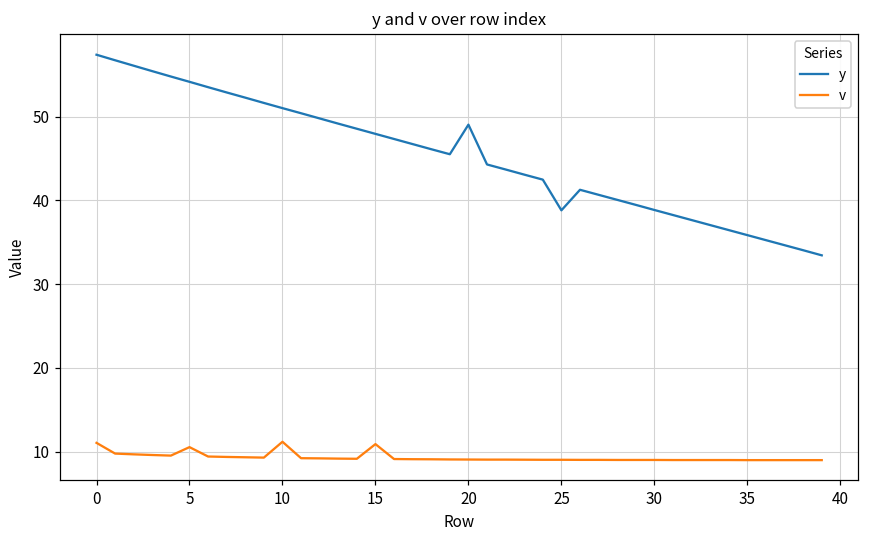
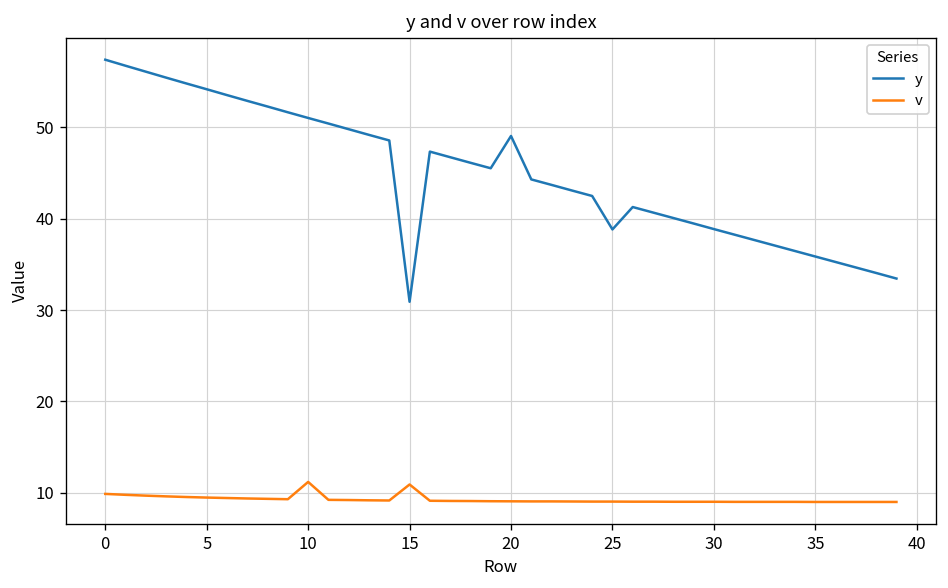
  {
    "y": {
      "0": 57,
      "5": 54,
      "10": 51,
-     "15": 48,
+     "15": 31,
      "20": 49,
      "25": 39,
      "30": 39,
      "35": 36
    },
    "v": {
-     "0": 11,
-     "5": 11,
+     "0": 10,
+     "5": 9,
      "10": 11,
      "15": 11,
      "20": 9,
      "25": 9,
      "30": 9,
      "35": 9
    }
  }
